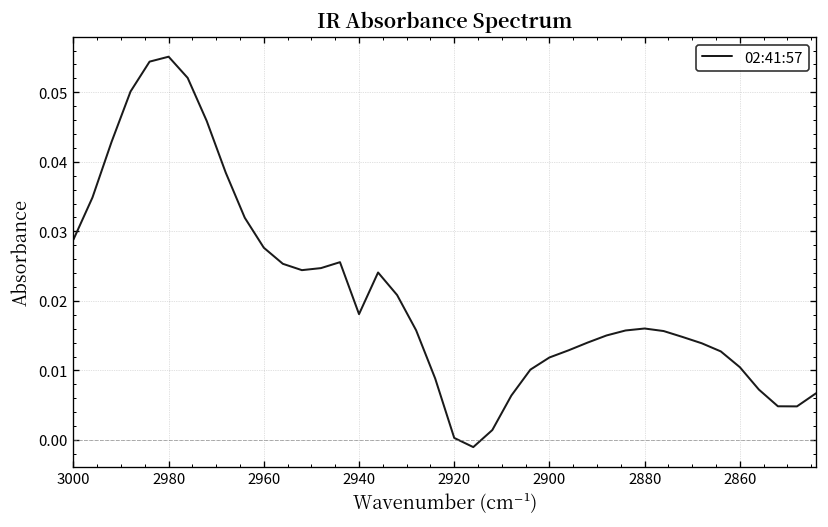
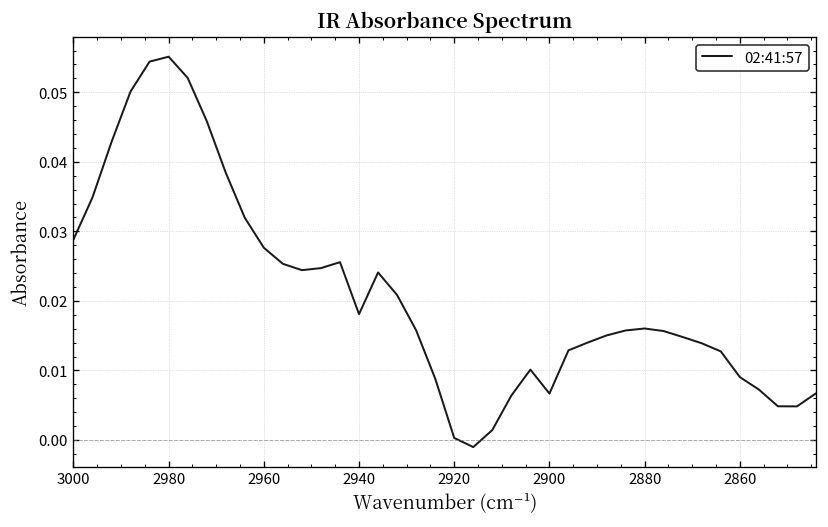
  {
    "3000": 0.029,
    "2980": 0.055,
    "2960": 0.028,
    "2940": 0.018,
    "2920": 0.000,
-   "2900": 0.012,
+   "2900": 0.007,
    "2880": 0.016,
-   "2860": 0.010
+   "2860": 0.009
  }
